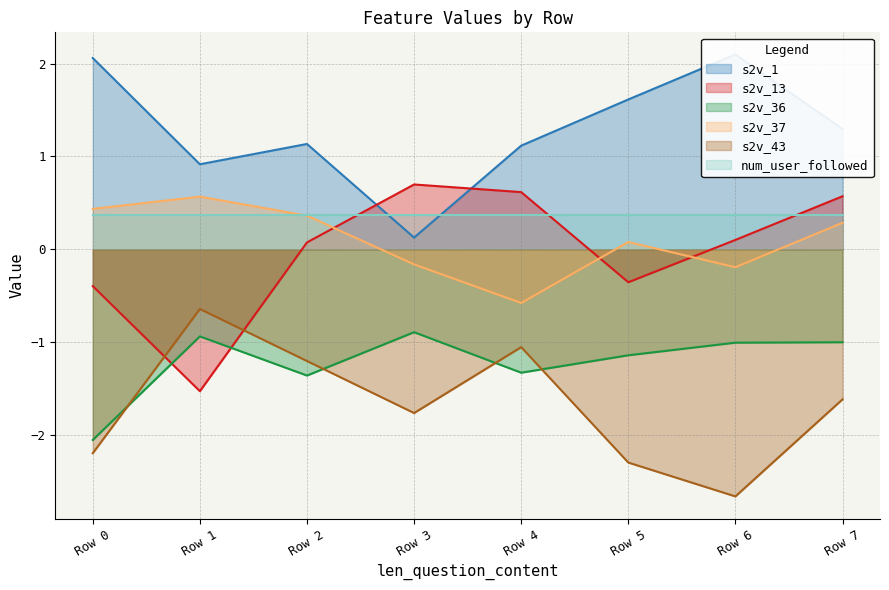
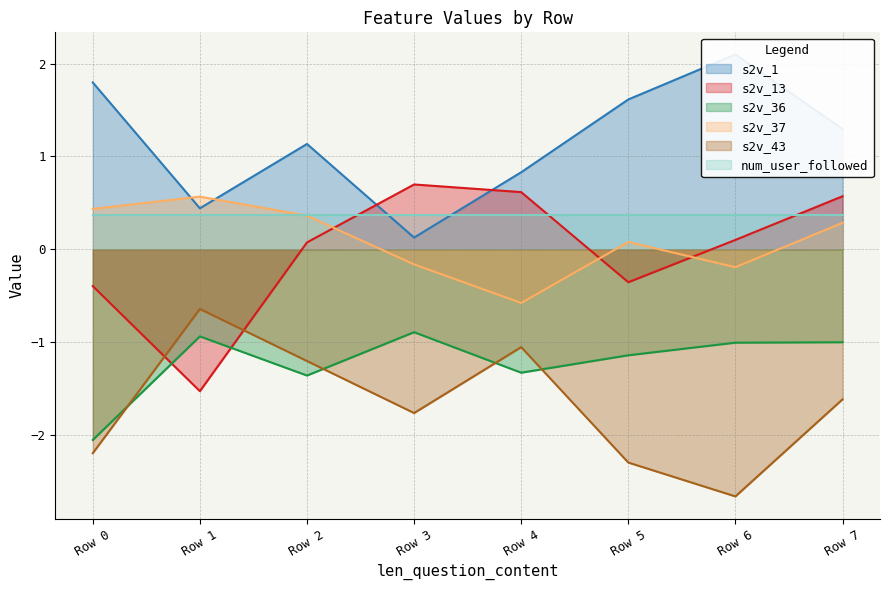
  {
    "s2v_1": {
-     "Row 0": 2.1,
-     "Row 1": 0.9,
+     "Row 0": 1.8,
+     "Row 1": 0.4,
      "Row 2": 1.1,
      "Row 3": 0.1,
-     "Row 4": 1.1,
+     "Row 4": 0.8,
      "Row 5": 1.6
    },
    "num_user_followed": {
      "Row 0": 0.4,
      "Row 1": 0.4,
      "Row 3": 0.4,
      "Row 4": 0.4,
      "Row 5": 0.4,
      "Row 6": 0.4,
      "Row 7": 0.4
    }
  }
